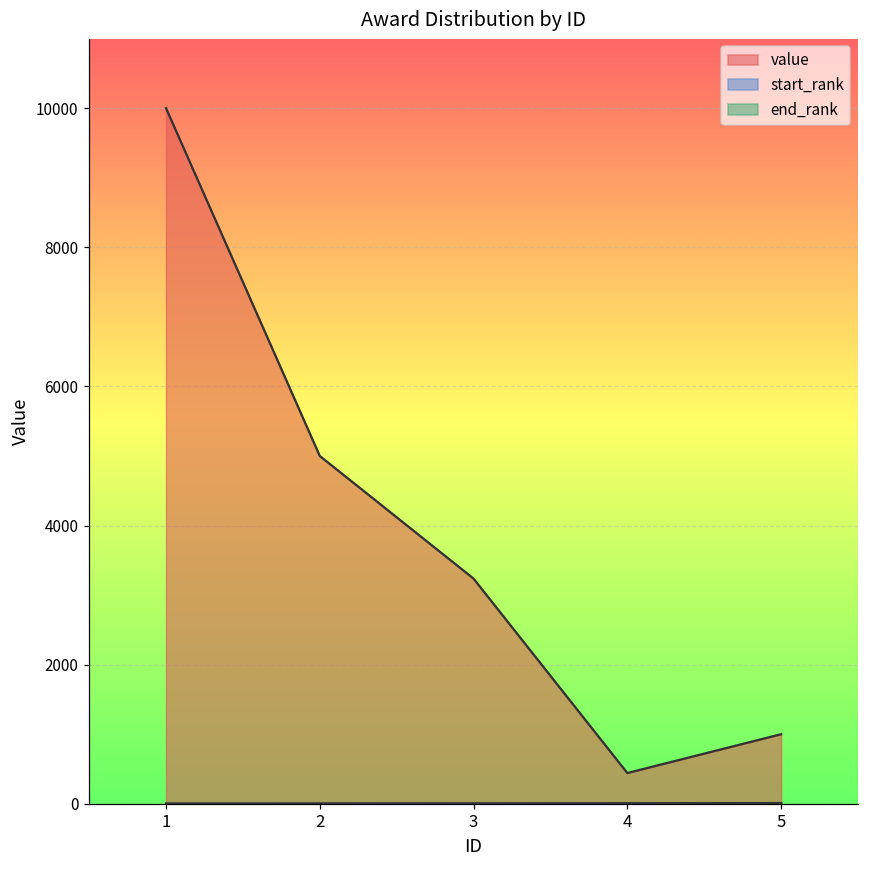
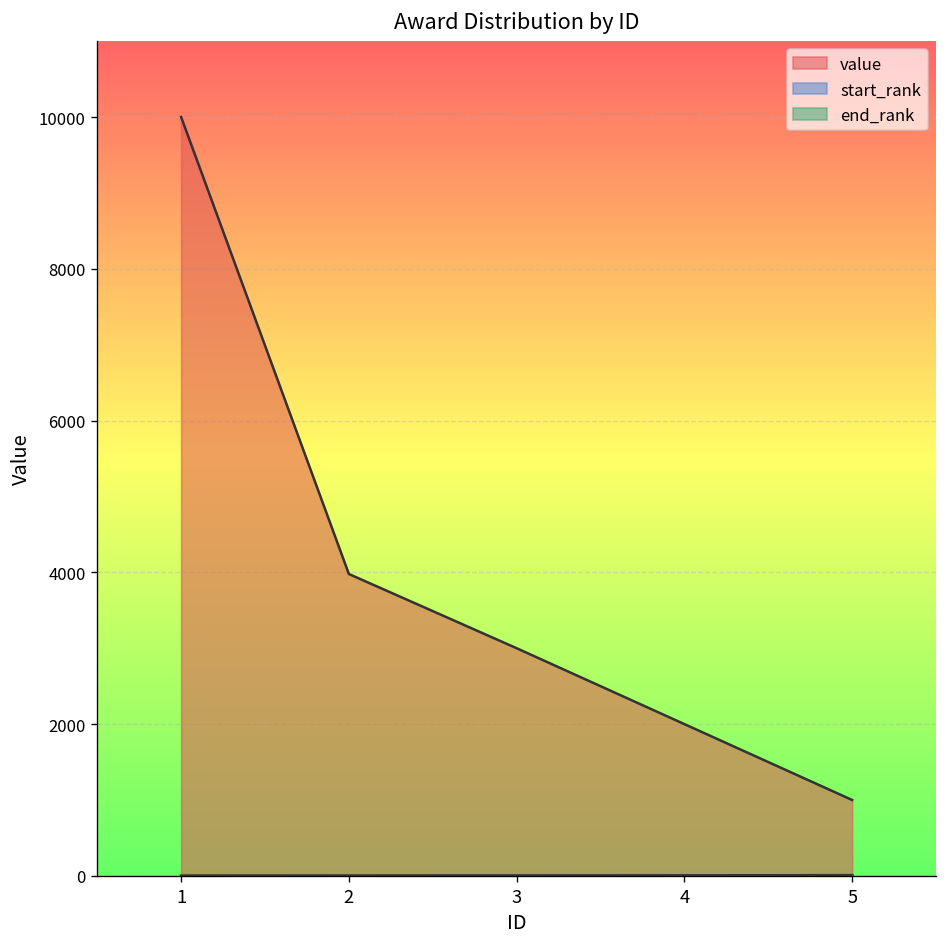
  {
    "value": {
      "1": 10000,
-     "2": 5000,
-     "3": 3200,
-     "4": 400,
+     "2": 4000,
+     "3": 3000,
+     "4": 2000,
      "5": 1000
    },
    "end_rank": {
      "1": 0,
      "2": 0,
      "3": 0,
      "4": 0,
      "5": 0
    }
  }
